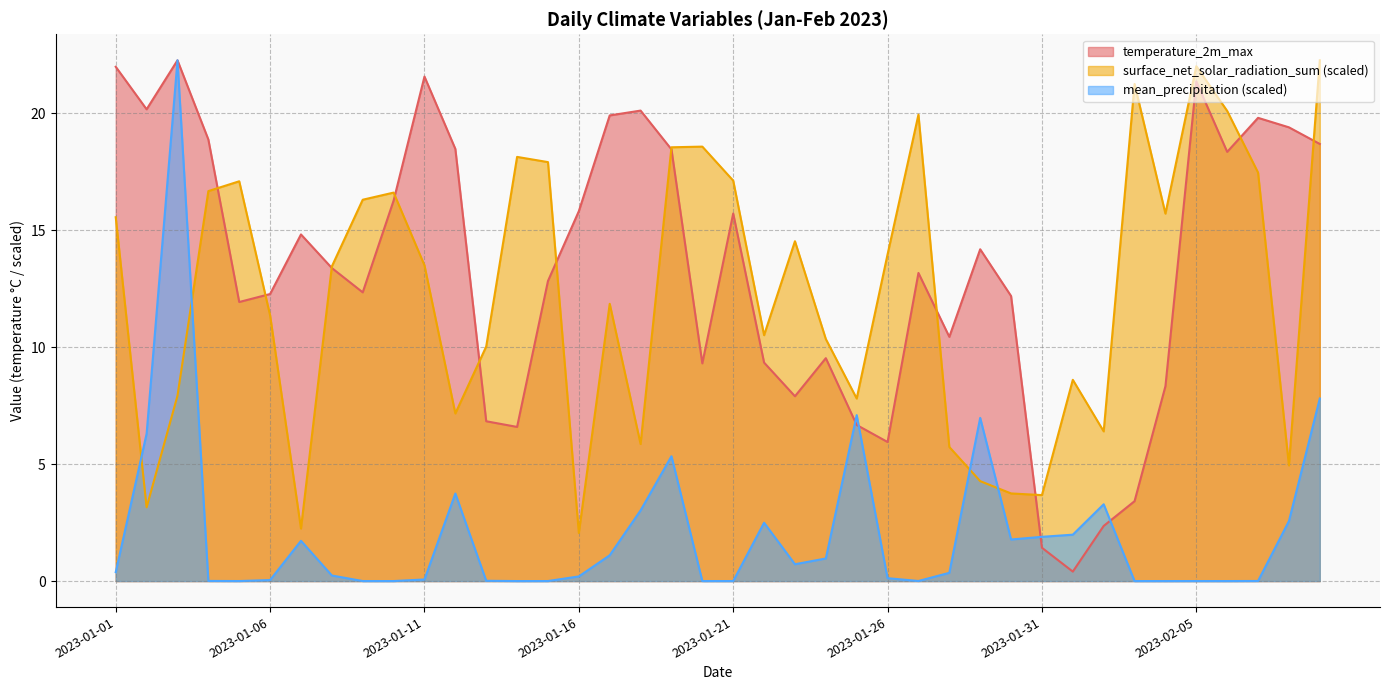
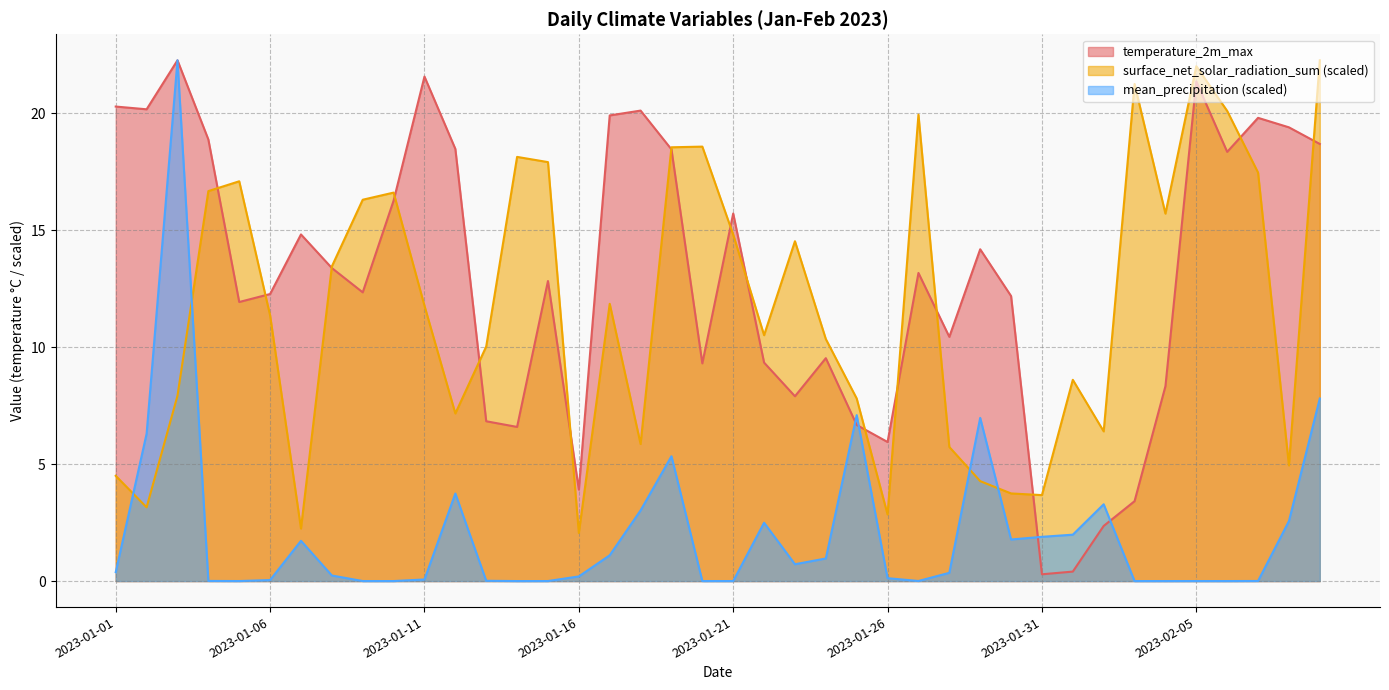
  {
    "temperature_2m_max": {
-     "2023-01-01": 22.0,
+     "2023-01-01": 20.3,
      "2023-01-06": 12.3,
      "2023-01-11": 21.6,
-     "2023-01-16": 15.8,
+     "2023-01-16": 3.9,
      "2023-01-21": 15.7,
      "2023-01-26": 5.9,
-     "2023-01-31": 1.4
+     "2023-01-31": 0.3
    },
    "surface_net_solar_radiation_sum (scaled)": {
-     "2023-01-01": 15.6,
+     "2023-01-01": 4.5,
      "2023-01-06": 11.4,
-     "2023-01-11": 13.5,
+     "2023-01-11": 11.8,
      "2023-01-16": 2.1,
-     "2023-01-21": 17.1,
-     "2023-01-26": 14.0,
+     "2023-01-21": 14.8,
+     "2023-01-26": 2.8,
      "2023-01-31": 3.7
    },
    "mean_precipitation (scaled)": {
      "2023-01-01": 0.4,
      "2023-01-06": 0.0,
      "2023-01-11": 0.1,
      "2023-01-16": 0.2,
      "2023-01-21": 0.0,
      "2023-01-26": 0.1,
      "2023-01-31": 1.9,
      "2023-02-05": 0.0
    }
  }
